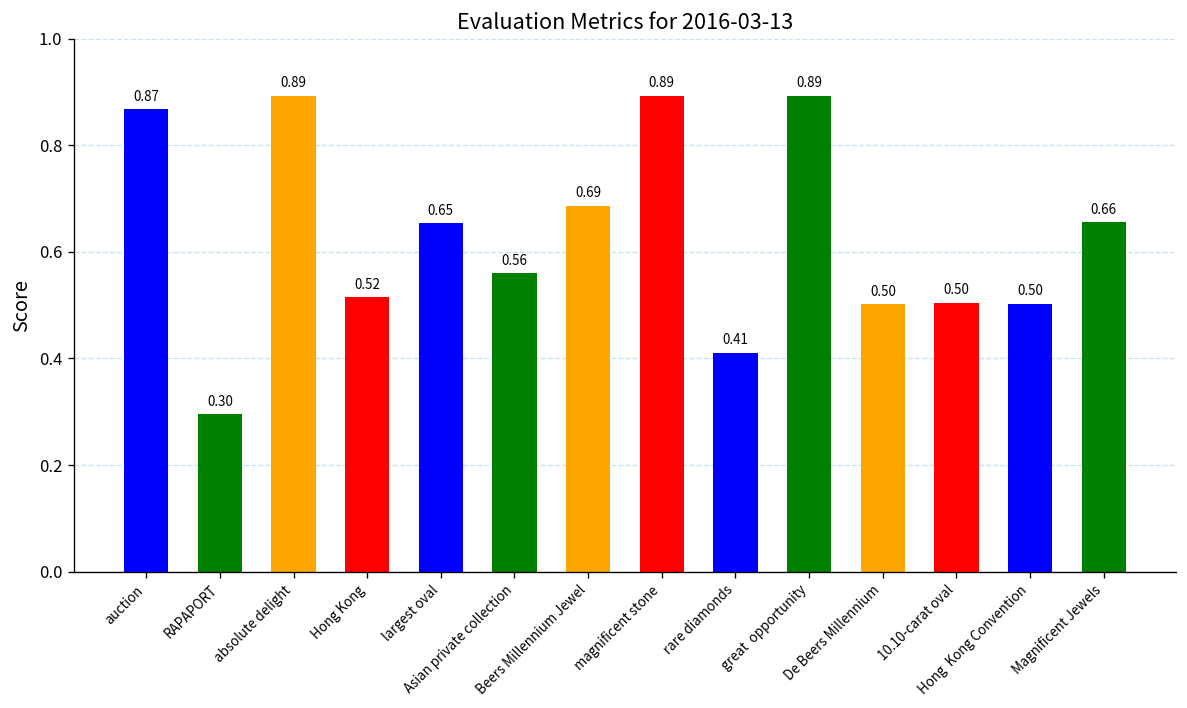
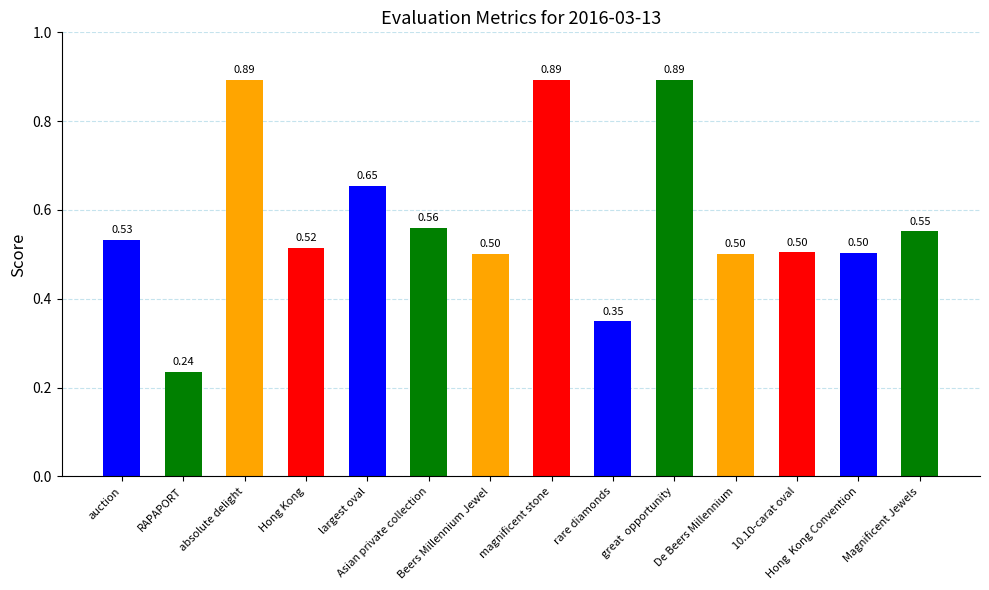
  {
-   "auction": 0.87,
-   "RAPAPORT": 0.30,
+   "auction": 0.53,
+   "RAPAPORT": 0.24,
    "absolute delight": 0.89,
    "Hong Kong": 0.52,
    "largest oval": 0.65,
    "Asian private collection": 0.56,
-   "Beers Millennium Jewel": 0.69,
+   "Beers Millennium Jewel": 0.50,
    "magnificent stone": 0.89,
-   "rare diamonds": 0.41,
+   "rare diamonds": 0.35,
    "great opportunity": 0.89,
    "De Beers Millennium": 0.50,
    "10.10-carat oval": 0.50,
    "Hong Kong Convention": 0.50,
-   "Magnificent Jewels": 0.66
+   "Magnificent Jewels": 0.55
  }
